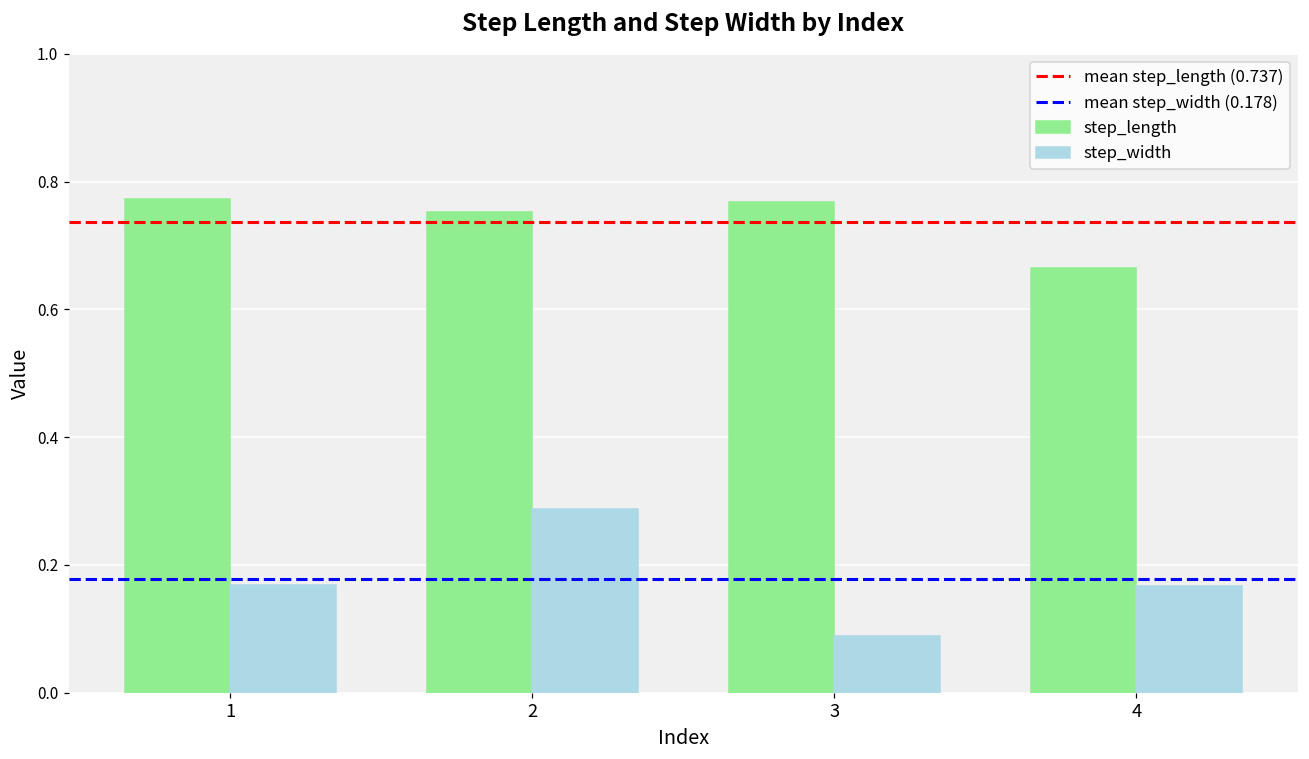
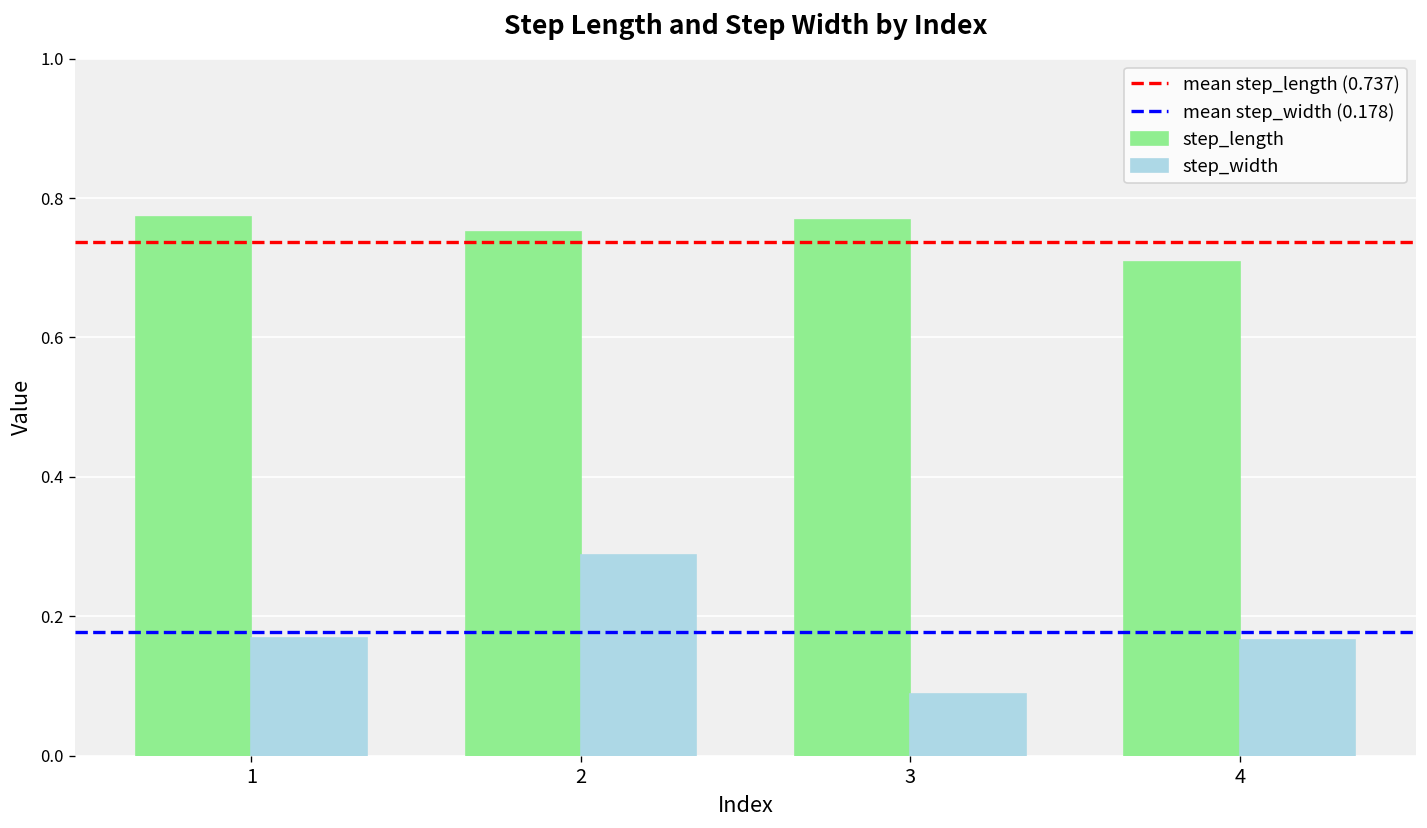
  {
    "step_length": {
      "1": 0.77,
      "2": 0.75,
      "3": 0.77,
-     "4": 0.66
+     "4": 0.71
    },
    "step_width": {
      "1": 0.17,
      "2": 0.29,
      "3": 0.09,
      "4": 0.17
    }
  }
